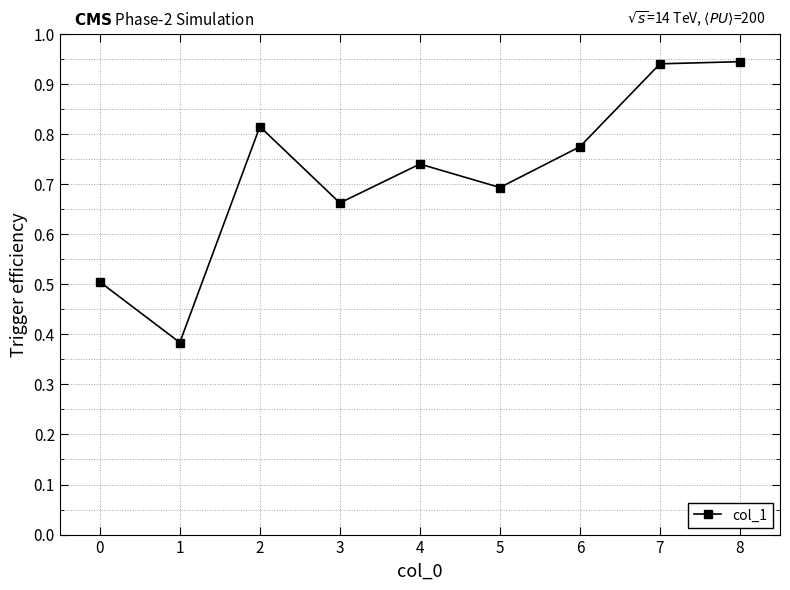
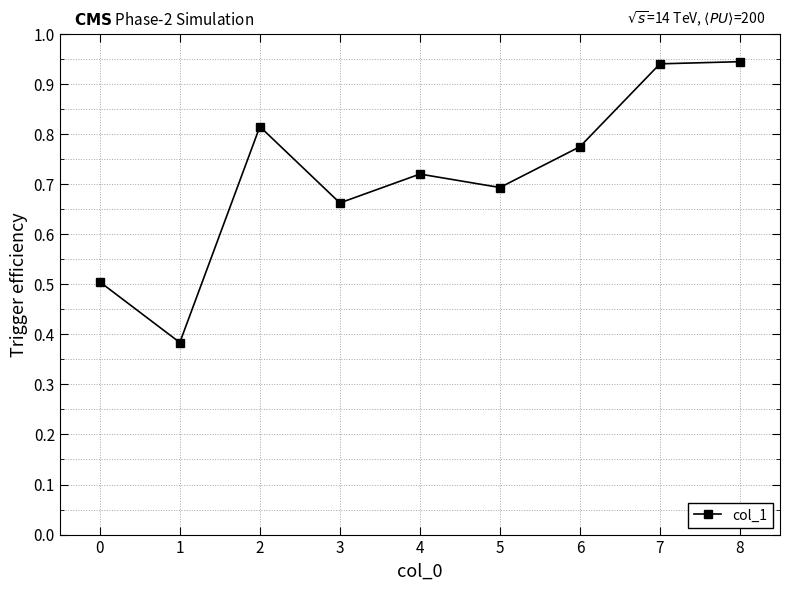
  {
    "0": 0.50,
    "1": 0.38,
    "2": 0.81,
    "3": 0.66,
-   "4": 0.74,
+   "4": 0.72,
    "5": 0.69,
    "6": 0.77,
    "7": 0.94,
    "8": 0.94
  }
